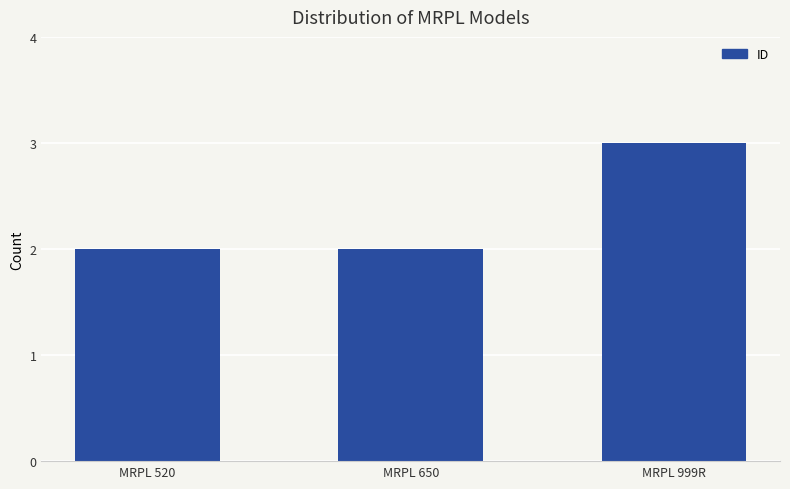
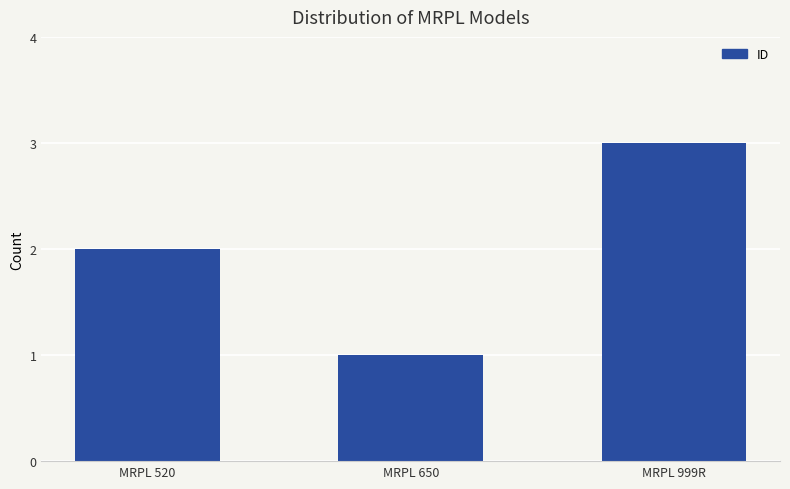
  {
    "MRPL 520": 2,
-   "MRPL 650": 2,
+   "MRPL 650": 1,
    "MRPL 999R": 3
  }
